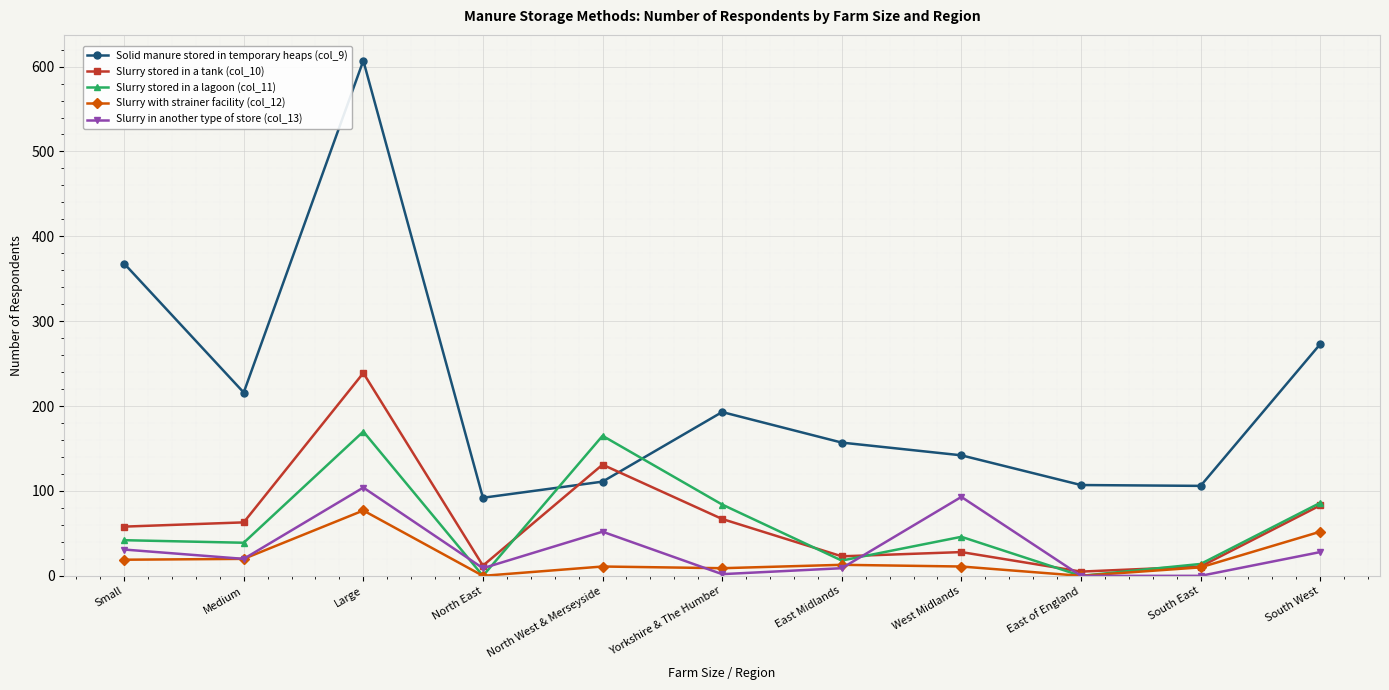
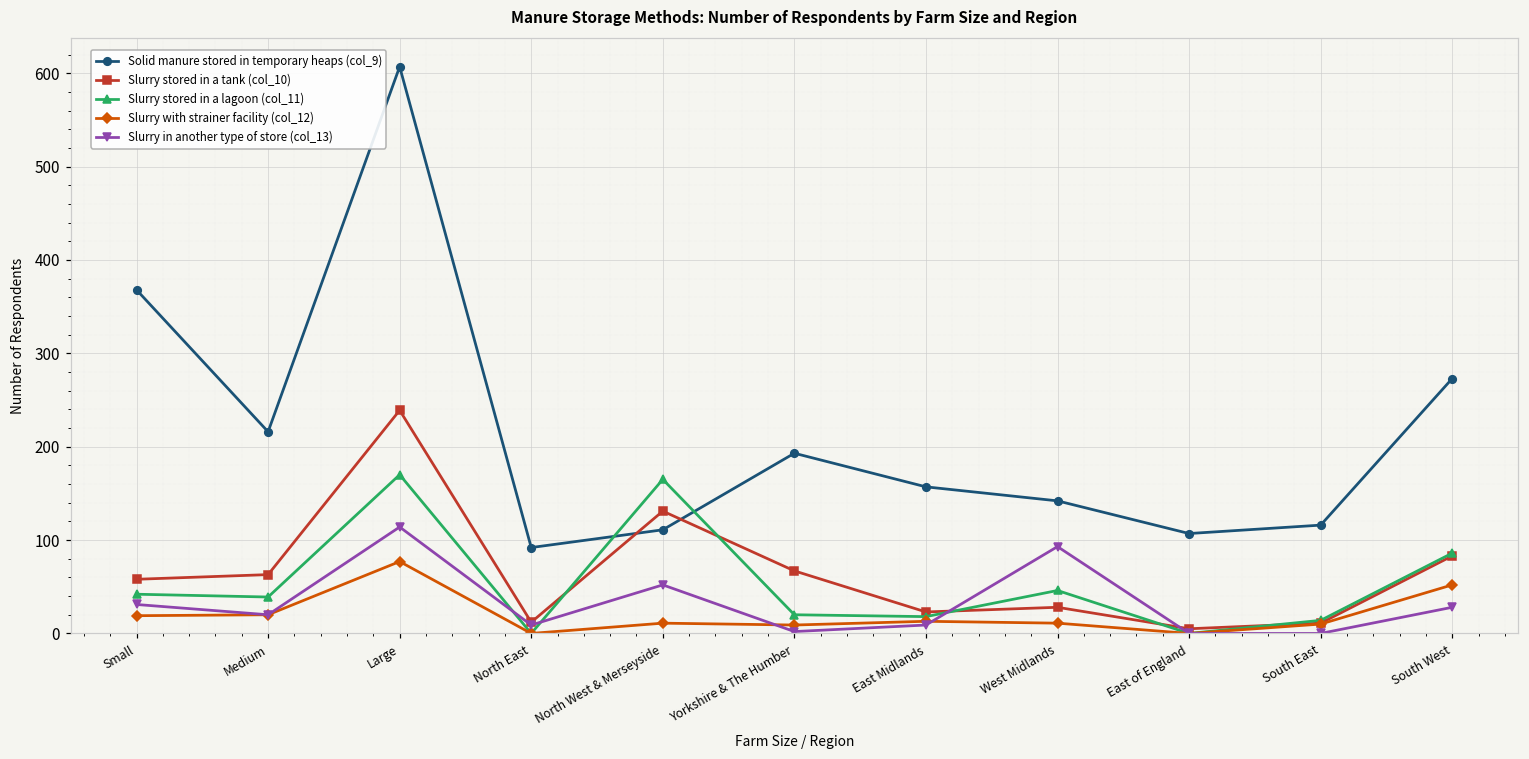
  {
    "Solid manure stored in temporary heaps (col_9)": {
      "Small": 370,
      "Medium": 220,
      "Large": 610,
      "North East": 90,
      "North West & Merseyside": 110,
      "Yorkshire & The Humber": 190,
      "East Midlands": 160,
      "West Midlands": 140,
      "East of England": 110,
-     "South East": 110,
+     "South East": 120,
      "South West": 270
    },
    "Slurry stored in a lagoon (col_11)": {
      "Small": 40,
      "Medium": 40,
      "Large": 170,
      "North West & Merseyside": 170,
-     "Yorkshire & The Humber": 80,
+     "Yorkshire & The Humber": 20,
      "East Midlands": 20,
      "West Midlands": 50
    },
    "Slurry in another type of store (col_13)": {
      "Small": 30,
-     "Large": 100,
+     "Large": 110,
      "North West & Merseyside": 50,
      "Yorkshire & The Humber": 0,
      "East Midlands": 10,
      "West Midlands": 90,
      "South East": 0,
      "South West": 30
    }
  }
